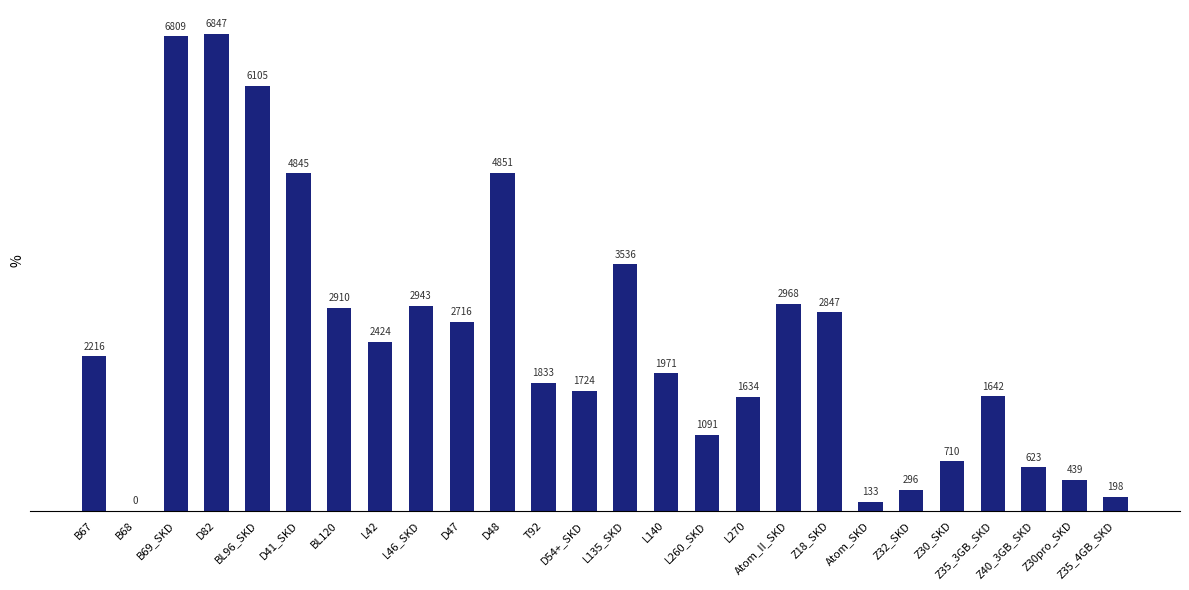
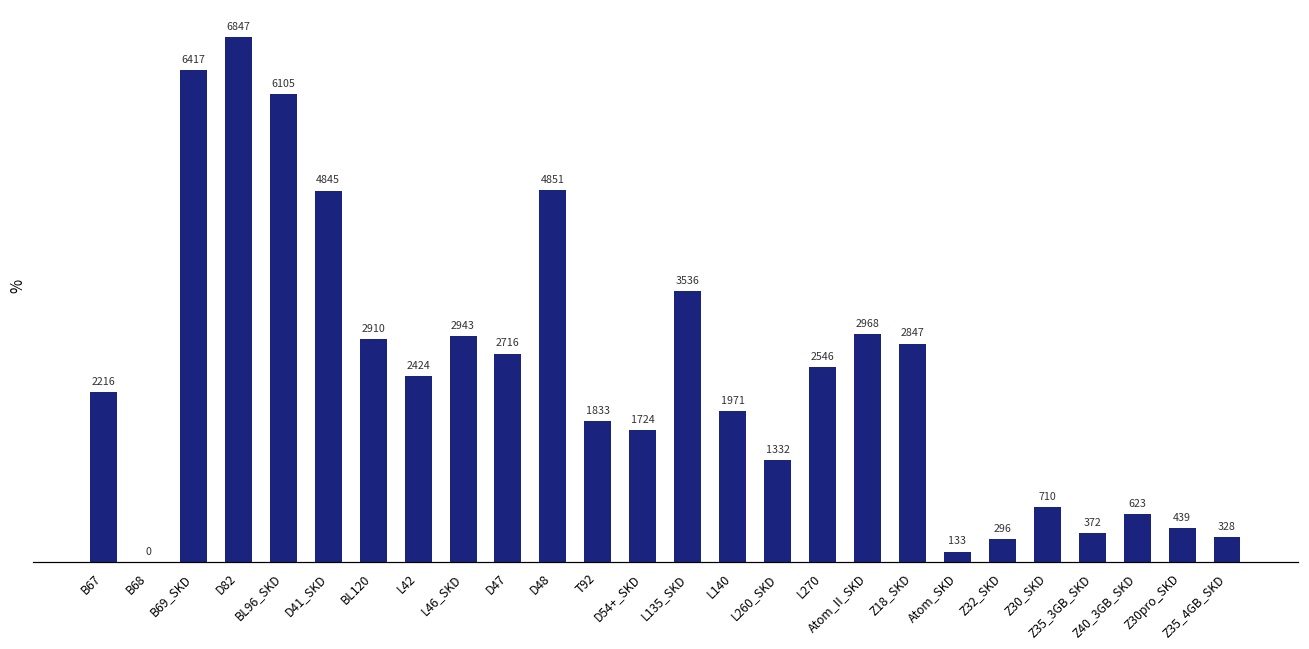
  {
    "B67": 2216,
    "B68": 0,
-   "B69_SKD": 6809,
+   "B69_SKD": 6417,
    "D82": 6847,
    "BL96_SKD": 6105,
    "D41_SKD": 4845,
    "BL120": 2910,
    "L42": 2424,
    "L46_SKD": 2943,
    "D47": 2716,
    "D48": 4851,
    "T92": 1833,
    "D54+_SKD": 1724,
    "L135_SKD": 3536,
    "L140": 1971,
-   "L260_SKD": 1091,
-   "L270": 1634,
+   "L260_SKD": 1332,
+   "L270": 2546,
    "Atom_II_SKD": 2968,
    "Z18_SKD": 2847,
    "Atom_SKD": 133,
    "Z32_SKD": 296,
    "Z30_SKD": 710,
-   "Z35_3GB_SKD": 1642,
+   "Z35_3GB_SKD": 372,
    "Z40_3GB_SKD": 623,
    "Z30pro_SKD": 439,
-   "Z35_4GB_SKD": 198
+   "Z35_4GB_SKD": 328
  }
